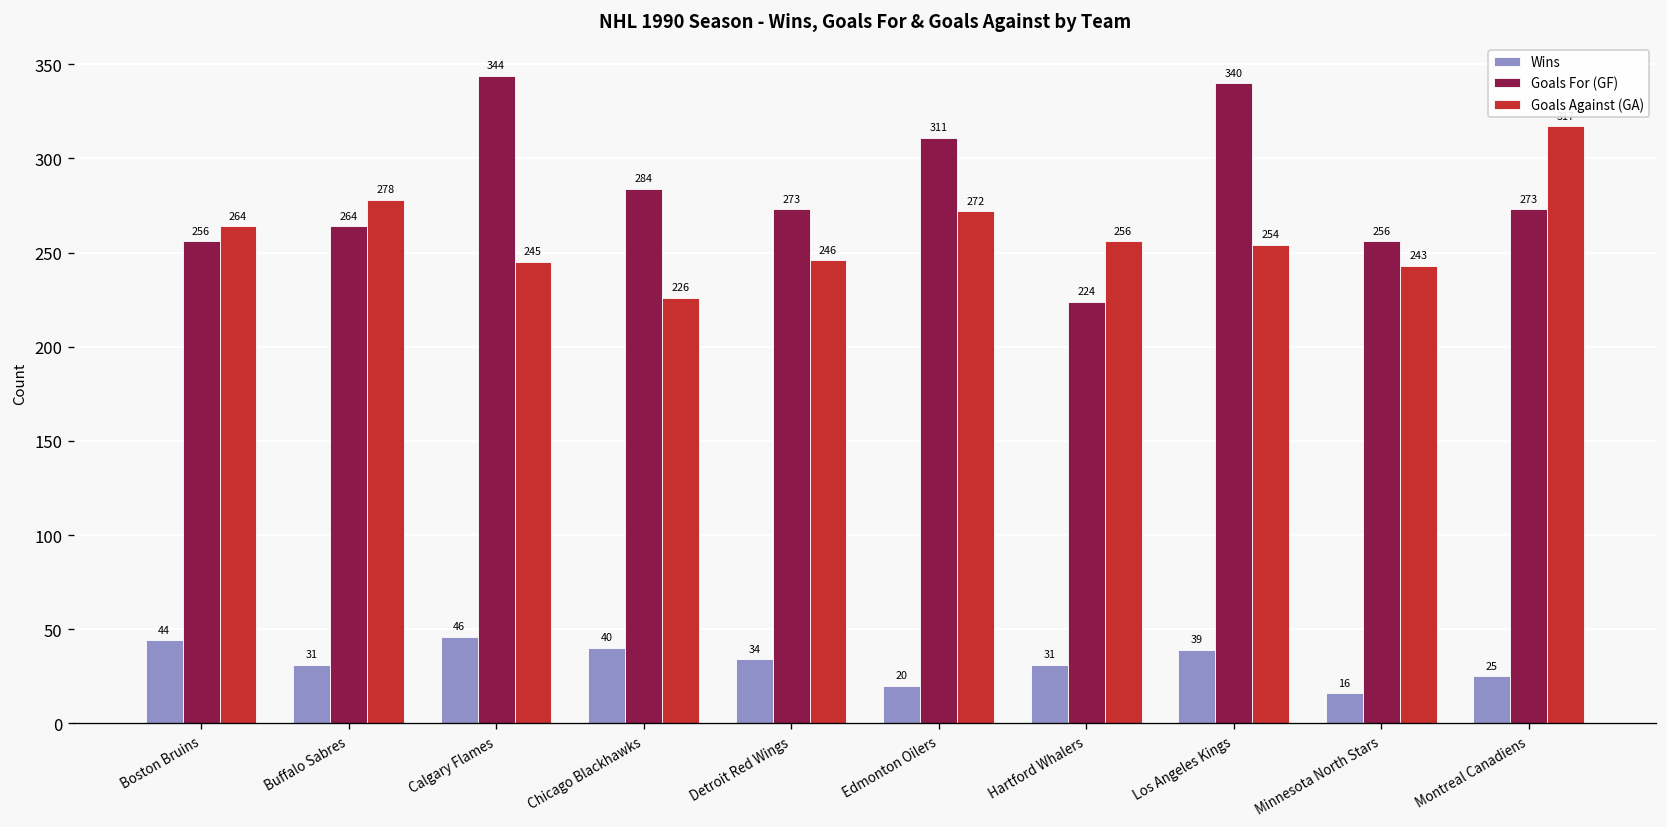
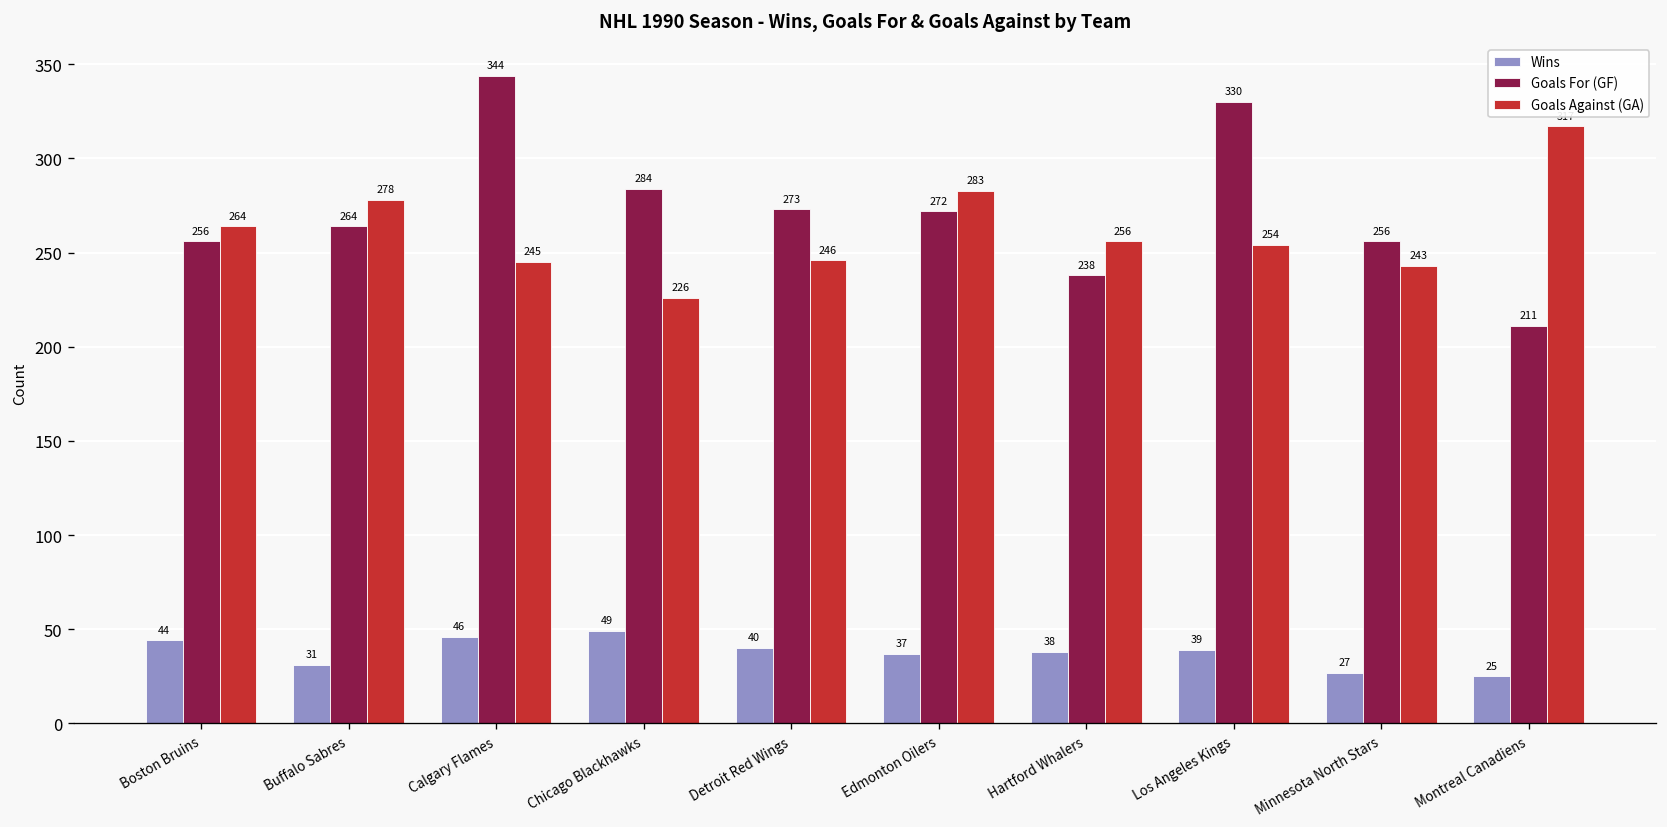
  {
    "Wins": {
      "Boston Bruins": 44,
      "Buffalo Sabres": 31,
      "Calgary Flames": 46,
-     "Chicago Blackhawks": 40,
-     "Detroit Red Wings": 34,
-     "Edmonton Oilers": 20,
-     "Hartford Whalers": 31,
+     "Chicago Blackhawks": 49,
+     "Detroit Red Wings": 40,
+     "Edmonton Oilers": 37,
+     "Hartford Whalers": 38,
      "Los Angeles Kings": 39,
-     "Minnesota North Stars": 16,
+     "Minnesota North Stars": 27,
      "Montreal Canadiens": 25
    },
    "Goals For (GF)": {
      "Boston Bruins": 256,
      "Buffalo Sabres": 264,
      "Calgary Flames": 344,
      "Chicago Blackhawks": 284,
      "Detroit Red Wings": 273,
-     "Edmonton Oilers": 311,
-     "Hartford Whalers": 224,
-     "Los Angeles Kings": 340,
+     "Edmonton Oilers": 272,
+     "Hartford Whalers": 238,
+     "Los Angeles Kings": 330,
      "Minnesota North Stars": 256,
-     "Montreal Canadiens": 273
+     "Montreal Canadiens": 211
    },
    "Goals Against (GA)": {
      "Boston Bruins": 264,
      "Buffalo Sabres": 278,
      "Calgary Flames": 245,
      "Chicago Blackhawks": 226,
      "Detroit Red Wings": 246,
-     "Edmonton Oilers": 272,
+     "Edmonton Oilers": 283,
      "Hartford Whalers": 256,
      "Los Angeles Kings": 254,
      "Minnesota North Stars": 243
    }
  }
